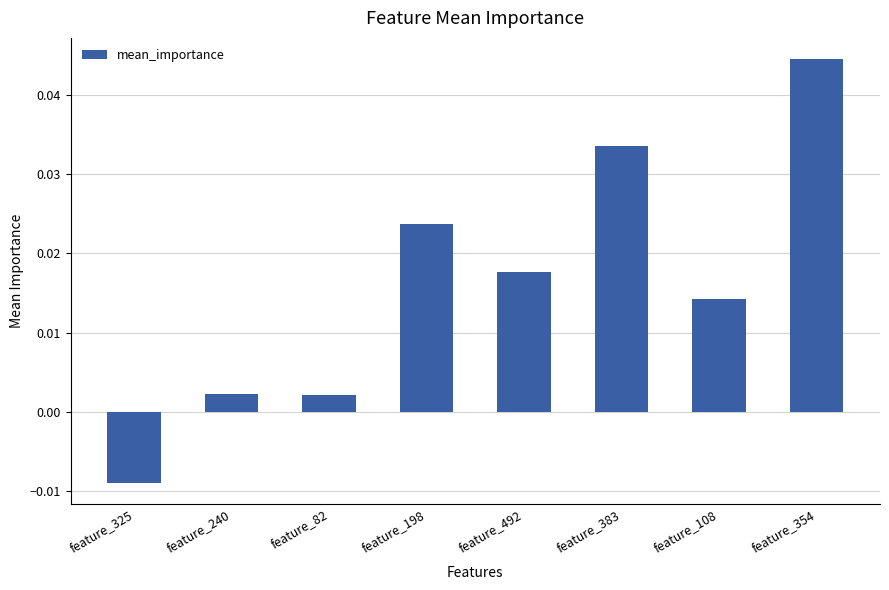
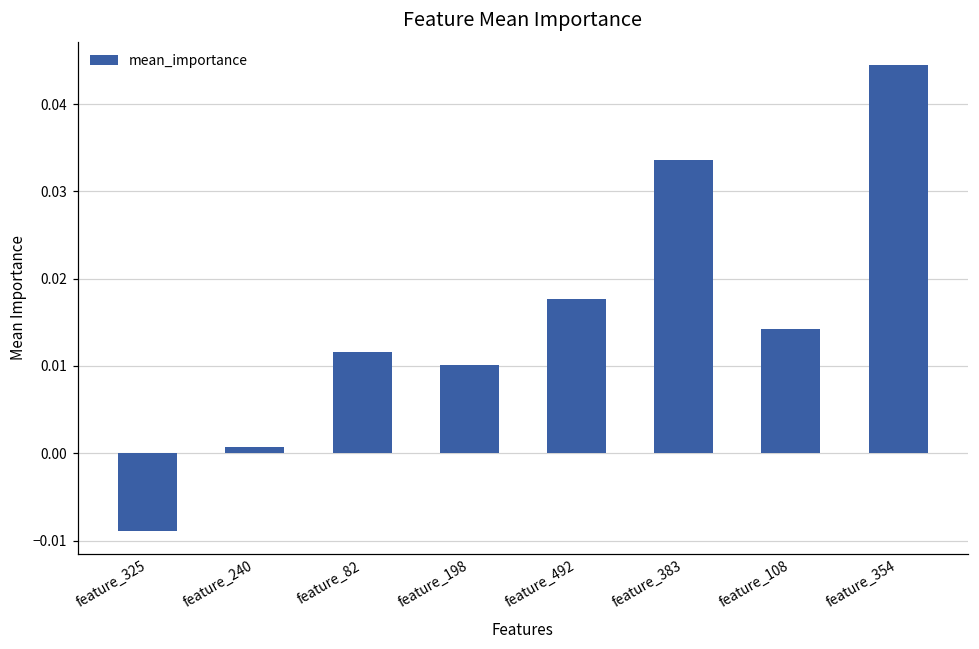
  {
    "feature_325": -0.009,
-   "feature_240": 0.002,
-   "feature_82": 0.002,
-   "feature_198": 0.024,
+   "feature_240": 0.001,
+   "feature_82": 0.012,
+   "feature_198": 0.010,
    "feature_492": 0.018,
    "feature_383": 0.034,
    "feature_108": 0.014,
    "feature_354": 0.044
  }
